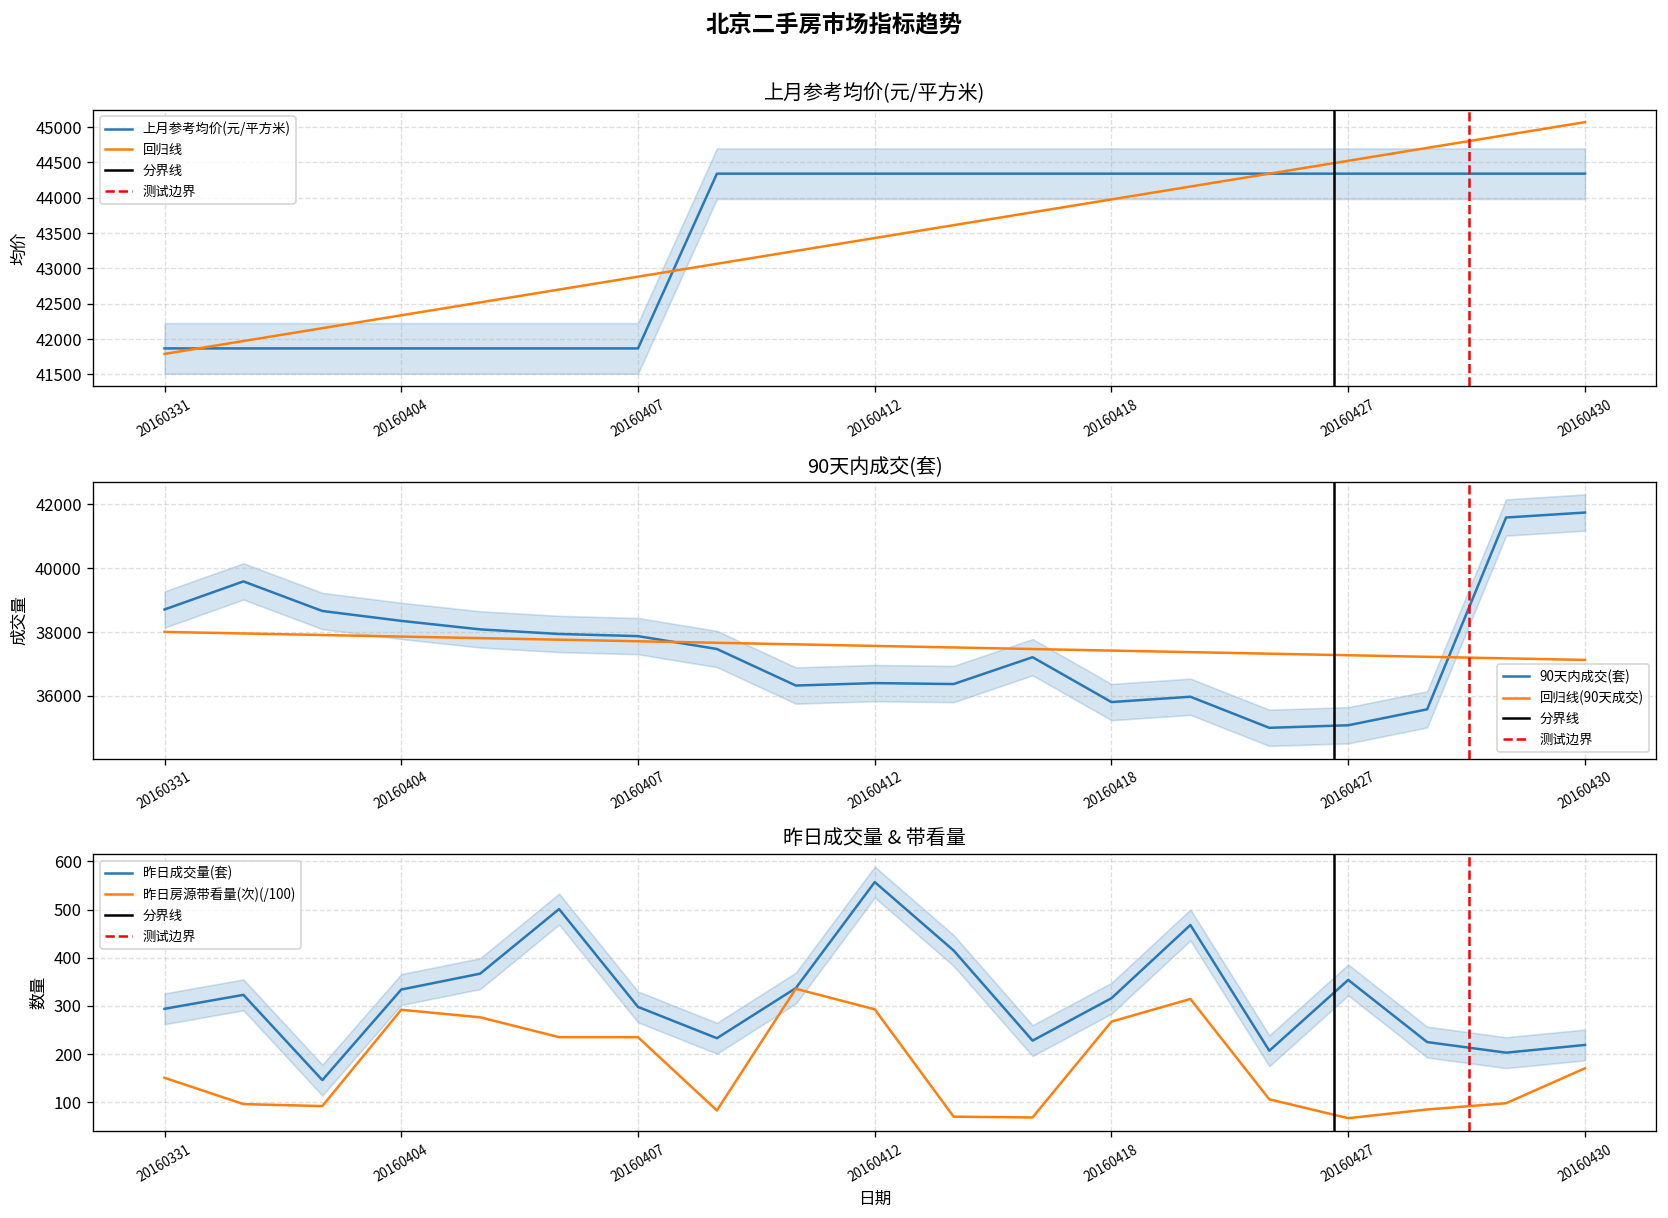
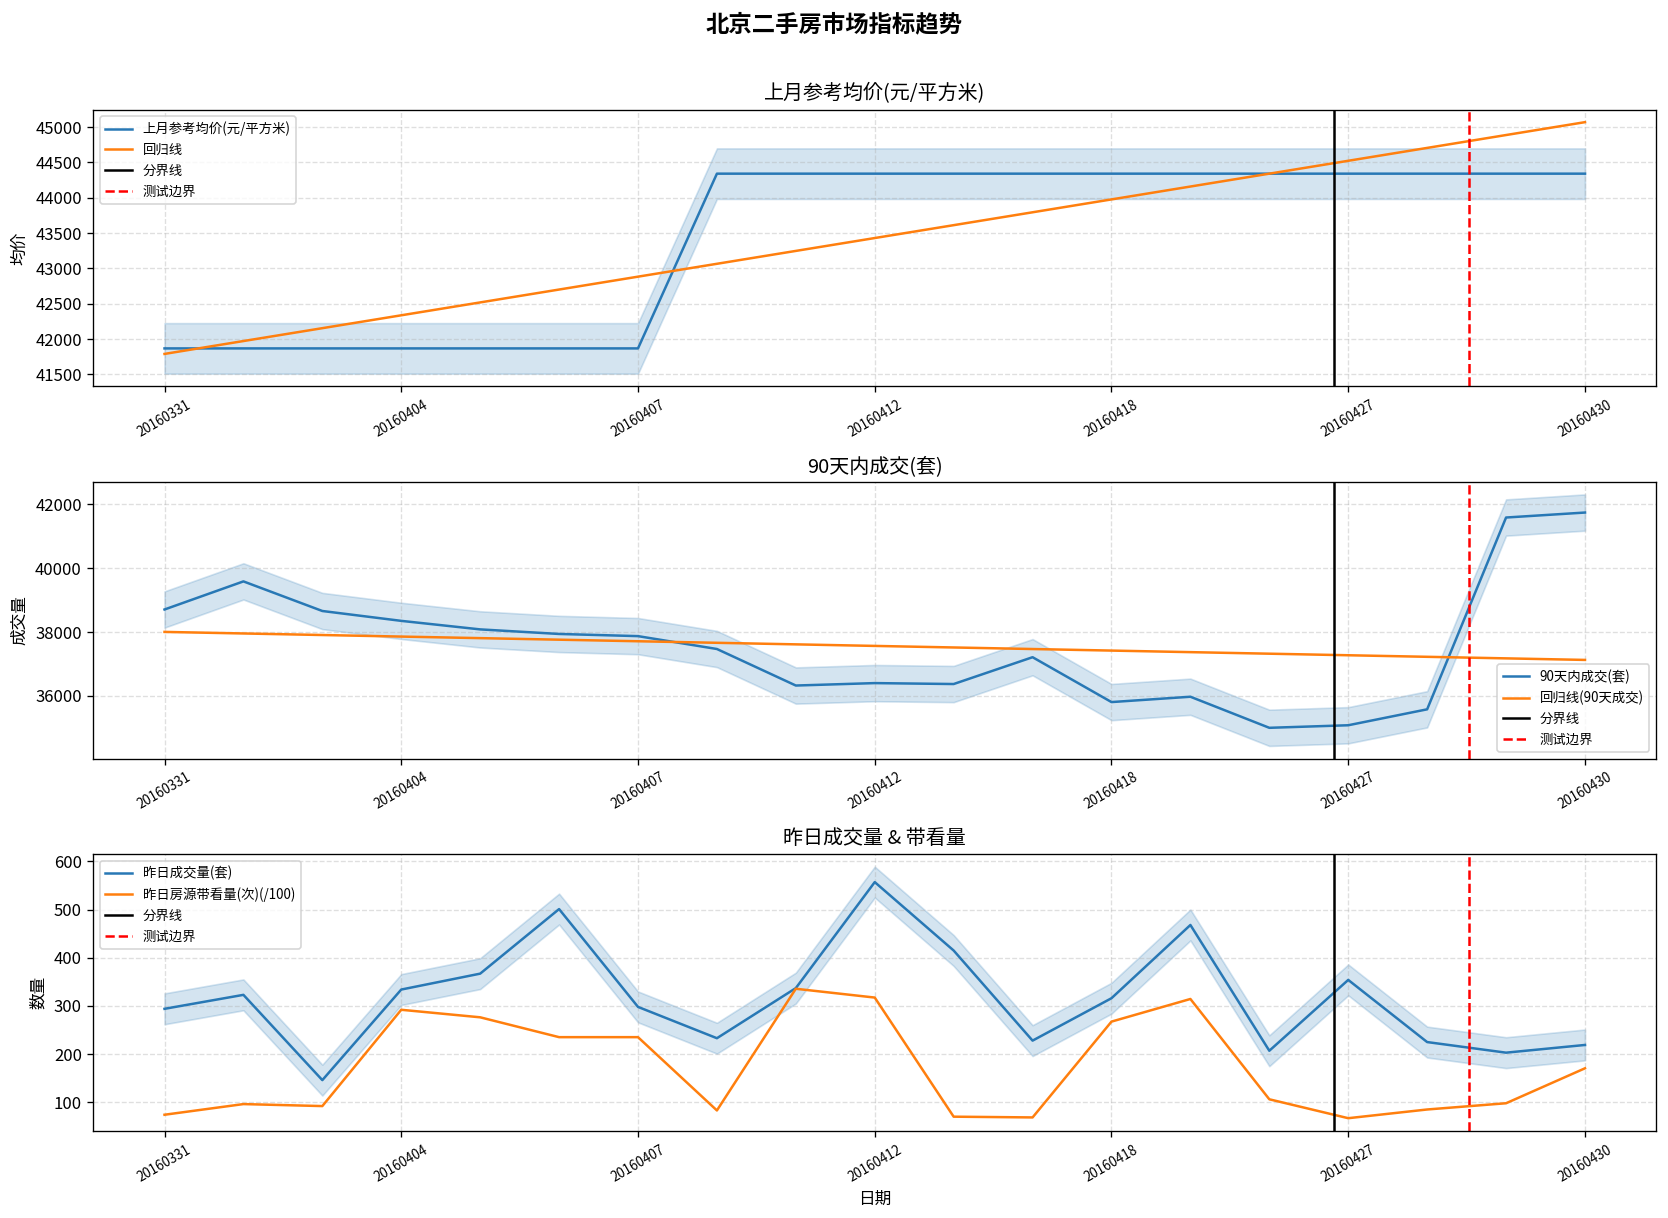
  {
    "上月参考均价(元/平方米)": {
      "回归线": {
        "20160331": 41800,
        "20160404": 42300,
        "20160407": 42900,
        "20160412": 43400,
        "20160418": 44000,
        "20160427": 44500,
        "20160430": 45100
      }
    },
    "90天内成交(套)": {
      "回归线(90天成交)": {
        "20160331": 38000,
        "20160404": 37900,
        "20160407": 37700,
        "20160412": 37600,
        "20160418": 37400,
        "20160427": 37300,
        "20160430": 37100
      }
    },
    "昨日成交量 & 带看量": {
      "昨日房源带看量(次)(/100)": {
-       "20160331": 150,
+       "20160331": 70,
        "20160404": 290,
        "20160407": 240,
-       "20160412": 290,
+       "20160412": 320,
        "20160418": 270,
        "20160427": 70,
        "20160430": 170
      }
    }
  }
